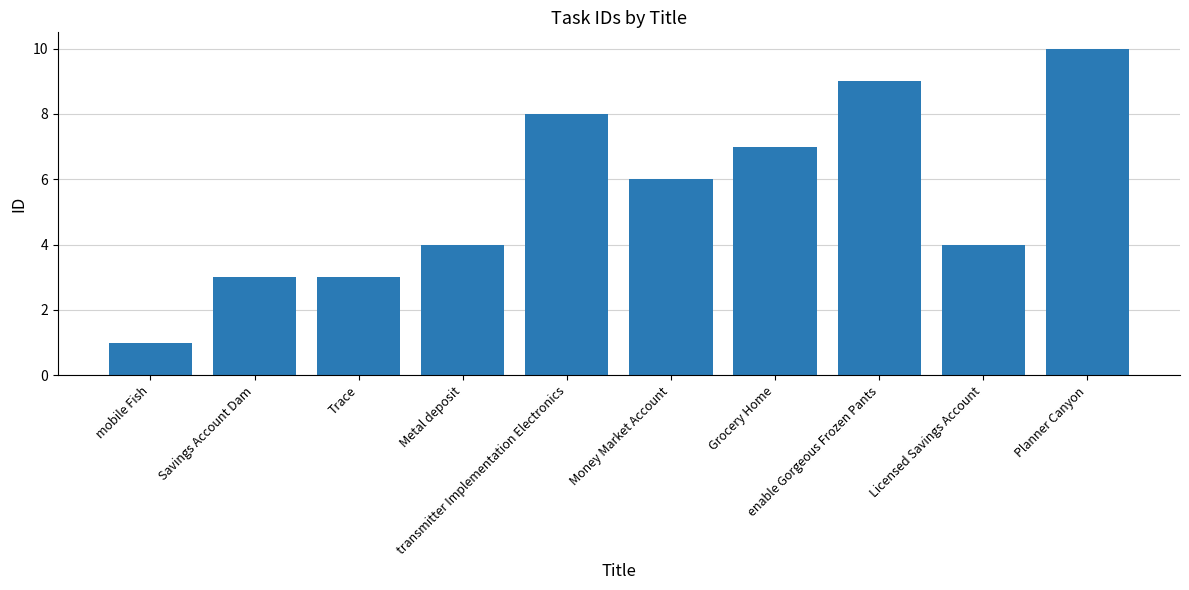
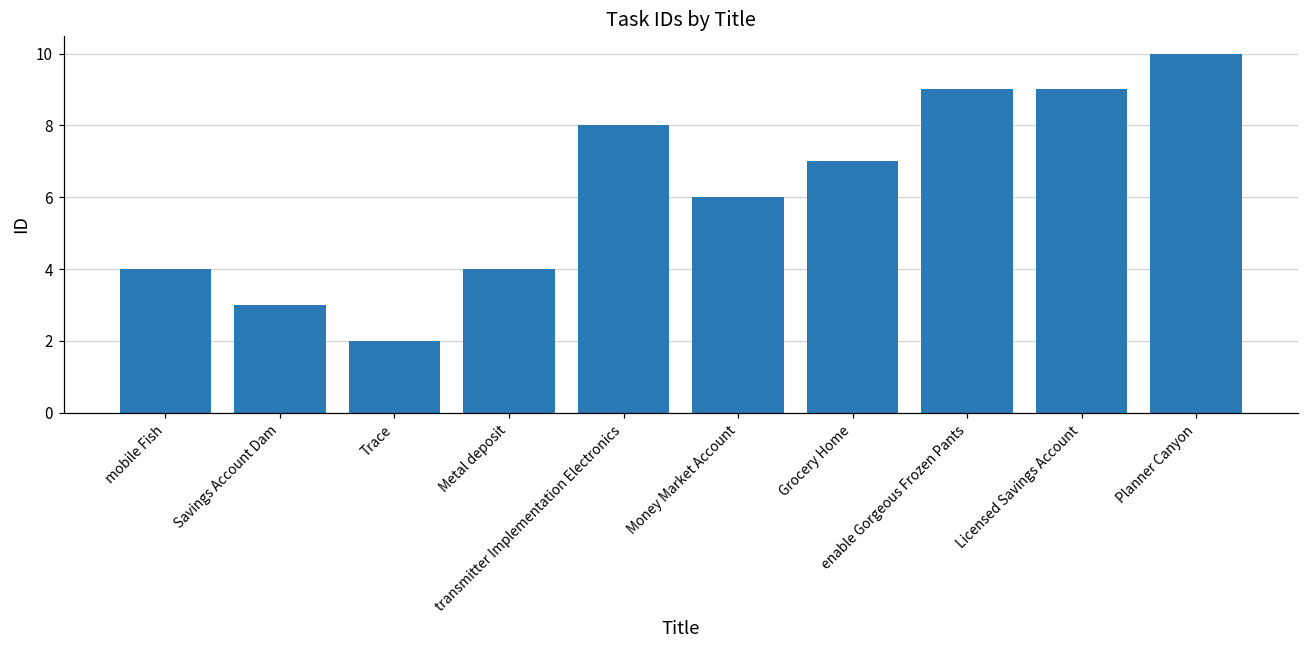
  {
-   "mobile Fish": 1,
+   "mobile Fish": 4,
    "Savings Account Dam": 3,
-   "Trace": 3,
+   "Trace": 2,
    "Metal deposit": 4,
    "transmitter Implementation Electronics": 8,
    "Money Market Account": 6,
    "Grocery Home": 7,
    "enable Gorgeous Frozen Pants": 9,
-   "Licensed Savings Account": 4,
+   "Licensed Savings Account": 9,
    "Planner Canyon": 10
  }
